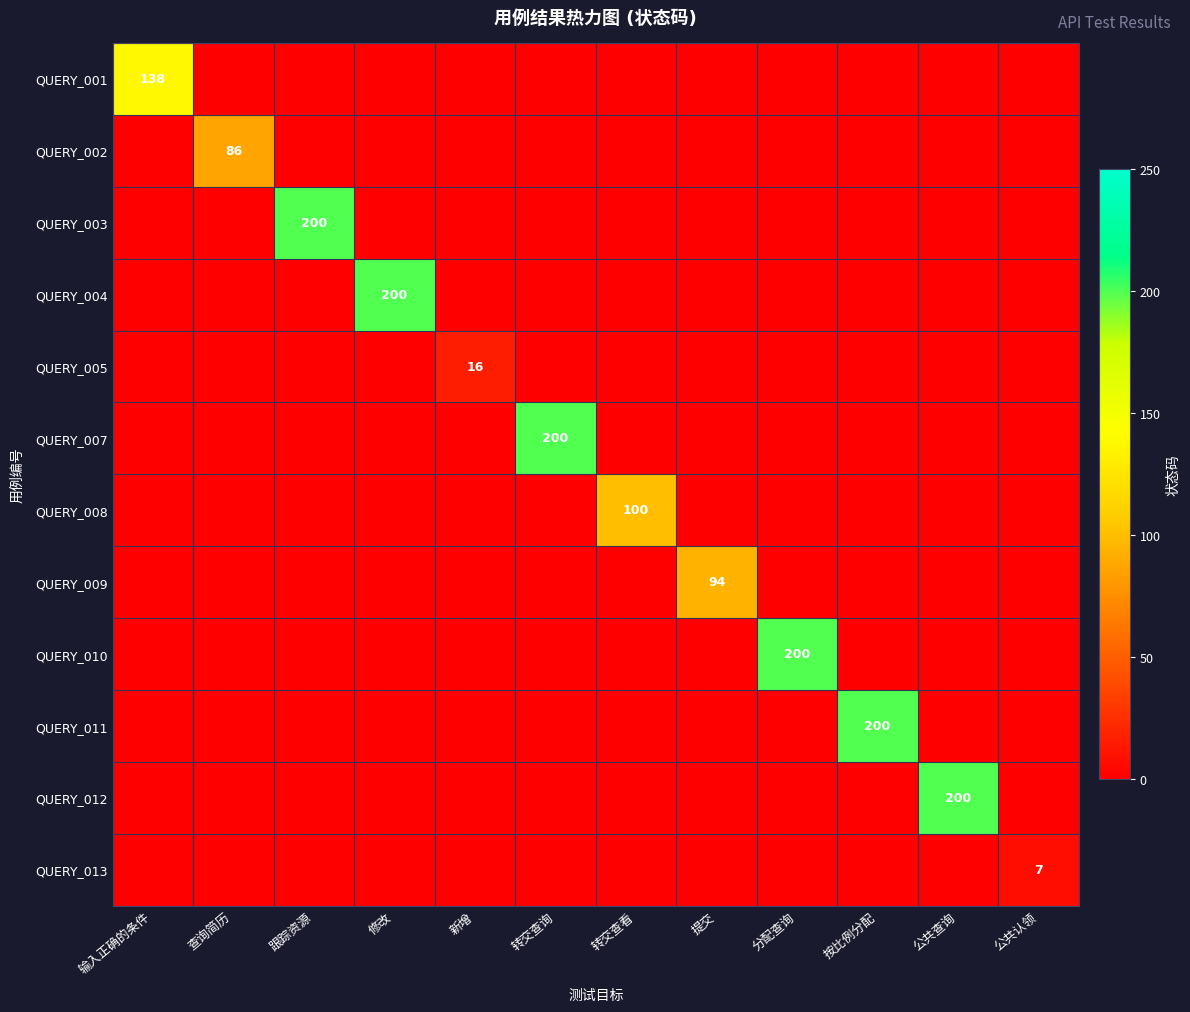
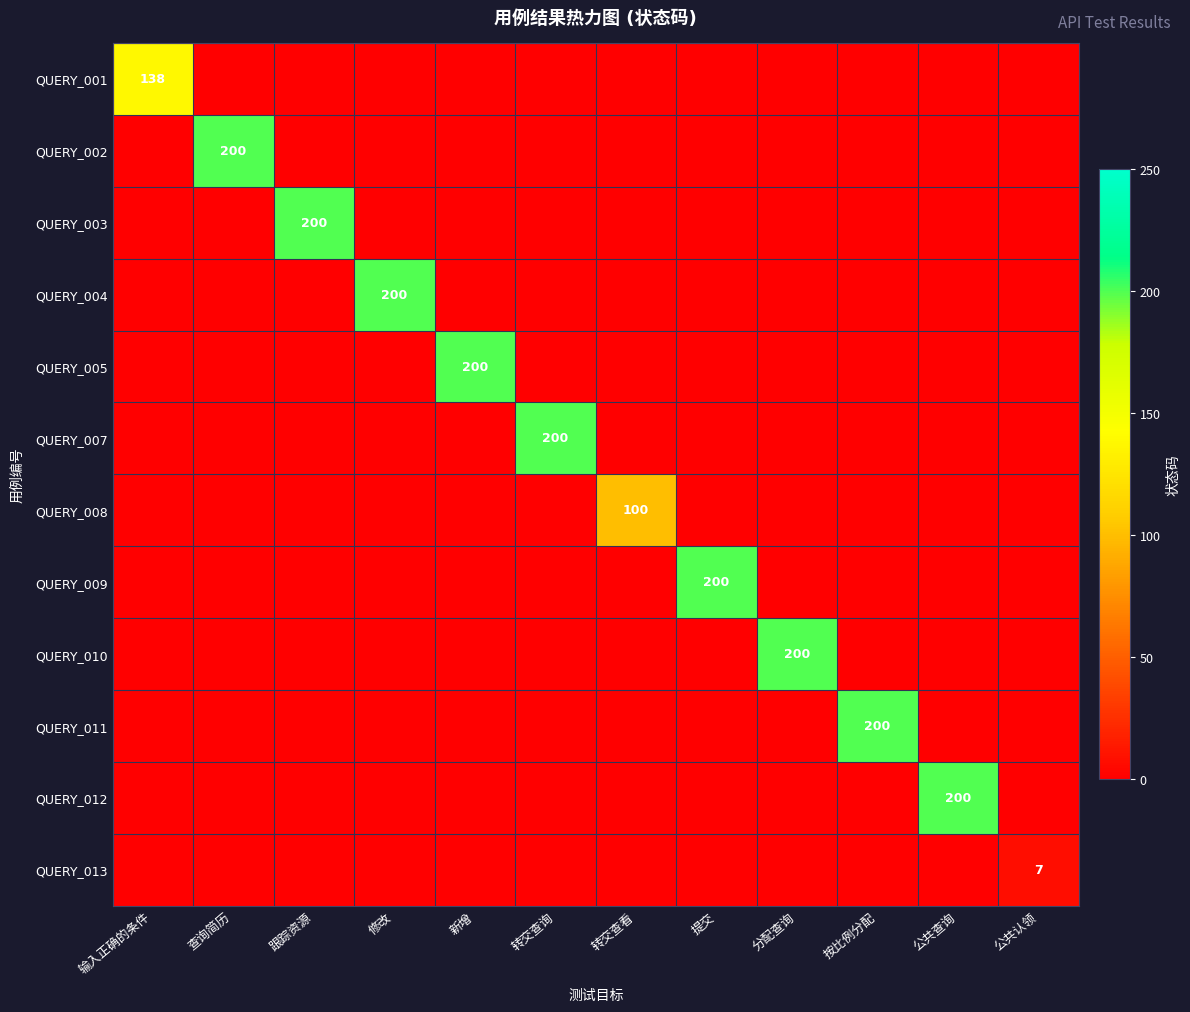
  {
    "QUERY_001": {
      "输入正确的条件": 138
    },
    "QUERY_002": {
-     "查询简历": 86
+     "查询简历": 200
    },
    "QUERY_003": {
      "跟踪资源": 200
    },
    "QUERY_004": {
      "修改": 200
    },
    "QUERY_005": {
-     "新增": 16
+     "新增": 200
    },
    "QUERY_007": {
      "转交查询": 200
    },
    "QUERY_008": {
      "转交查看": 100
    },
    "QUERY_009": {
-     "提交": 94
+     "提交": 200
    },
    "QUERY_010": {
      "分配查询": 200
    },
    "QUERY_011": {
      "按比例分配": 200
    },
    "QUERY_012": {
      "公共查询": 200
    },
    "QUERY_013": {
      "公共认领": 7
    }
  }
